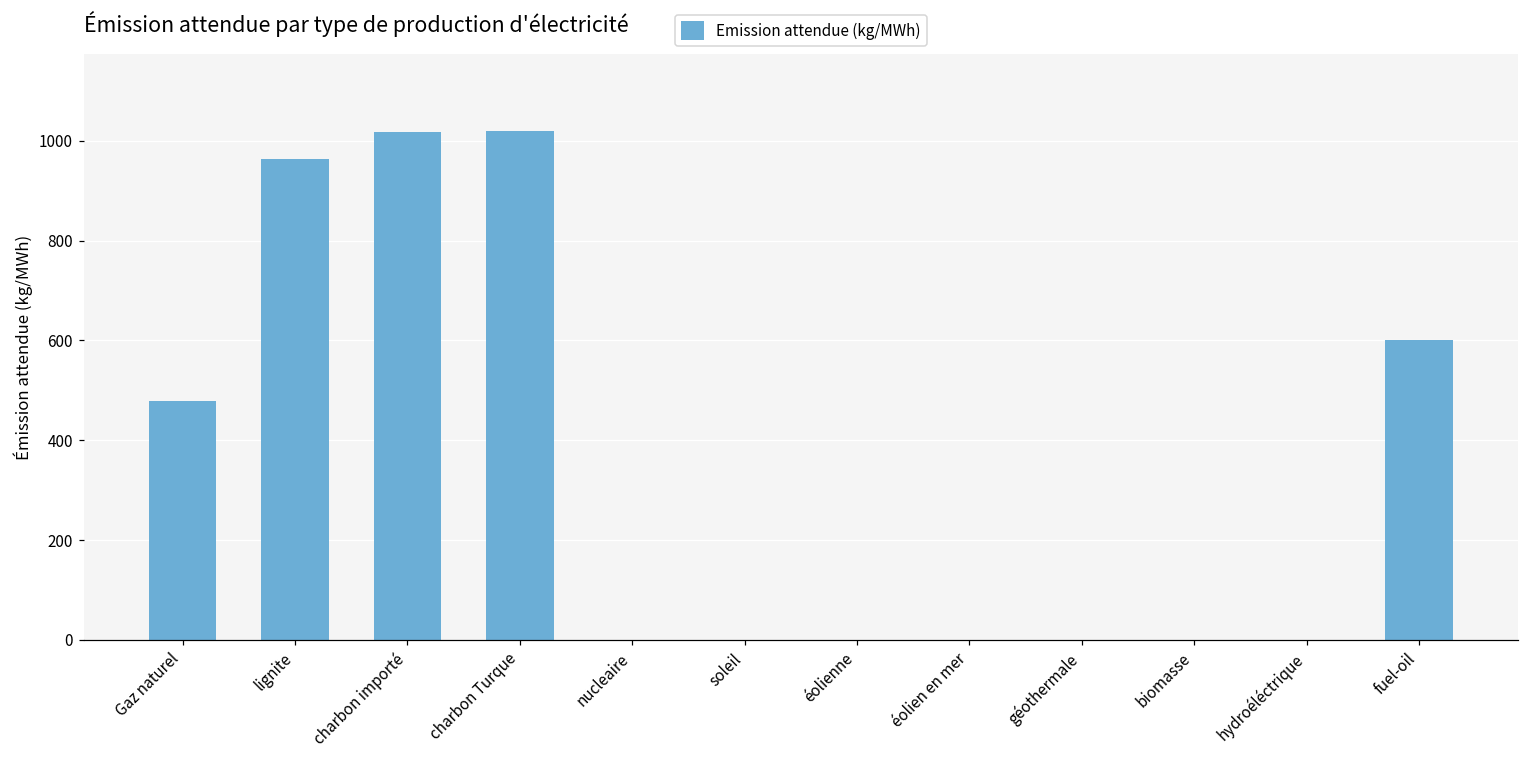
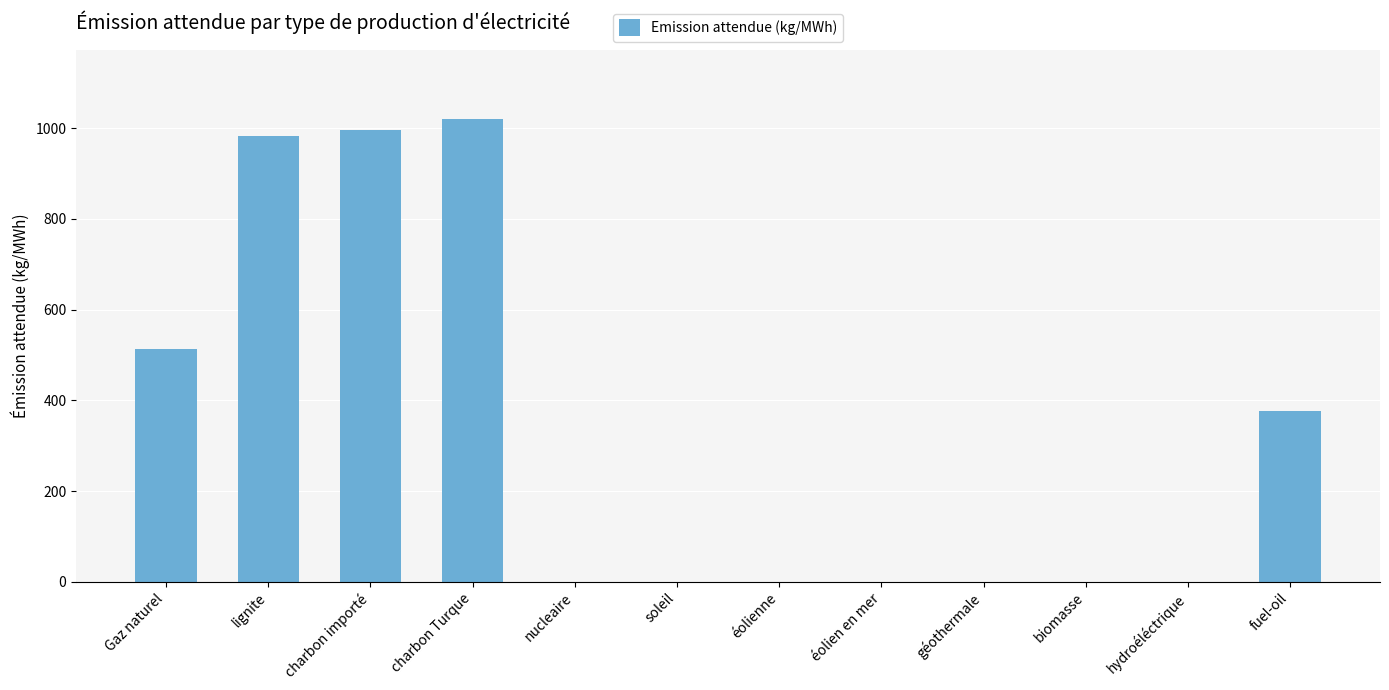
  {
-   "Gaz naturel": 480,
-   "lignite": 960,
-   "charbon importé": 1020,
+   "Gaz naturel": 510,
+   "lignite": 980,
+   "charbon importé": 1000,
    "charbon Turque": 1020,
    "nucleaire": 0,
    "soleil": 0,
    "éolienne": 0,
    "éolien en mer": 0,
    "géothermale": 0,
    "biomasse": 0,
    "hydroéléctrique": 0,
-   "fuel-oil": 600
+   "fuel-oil": 380
  }
